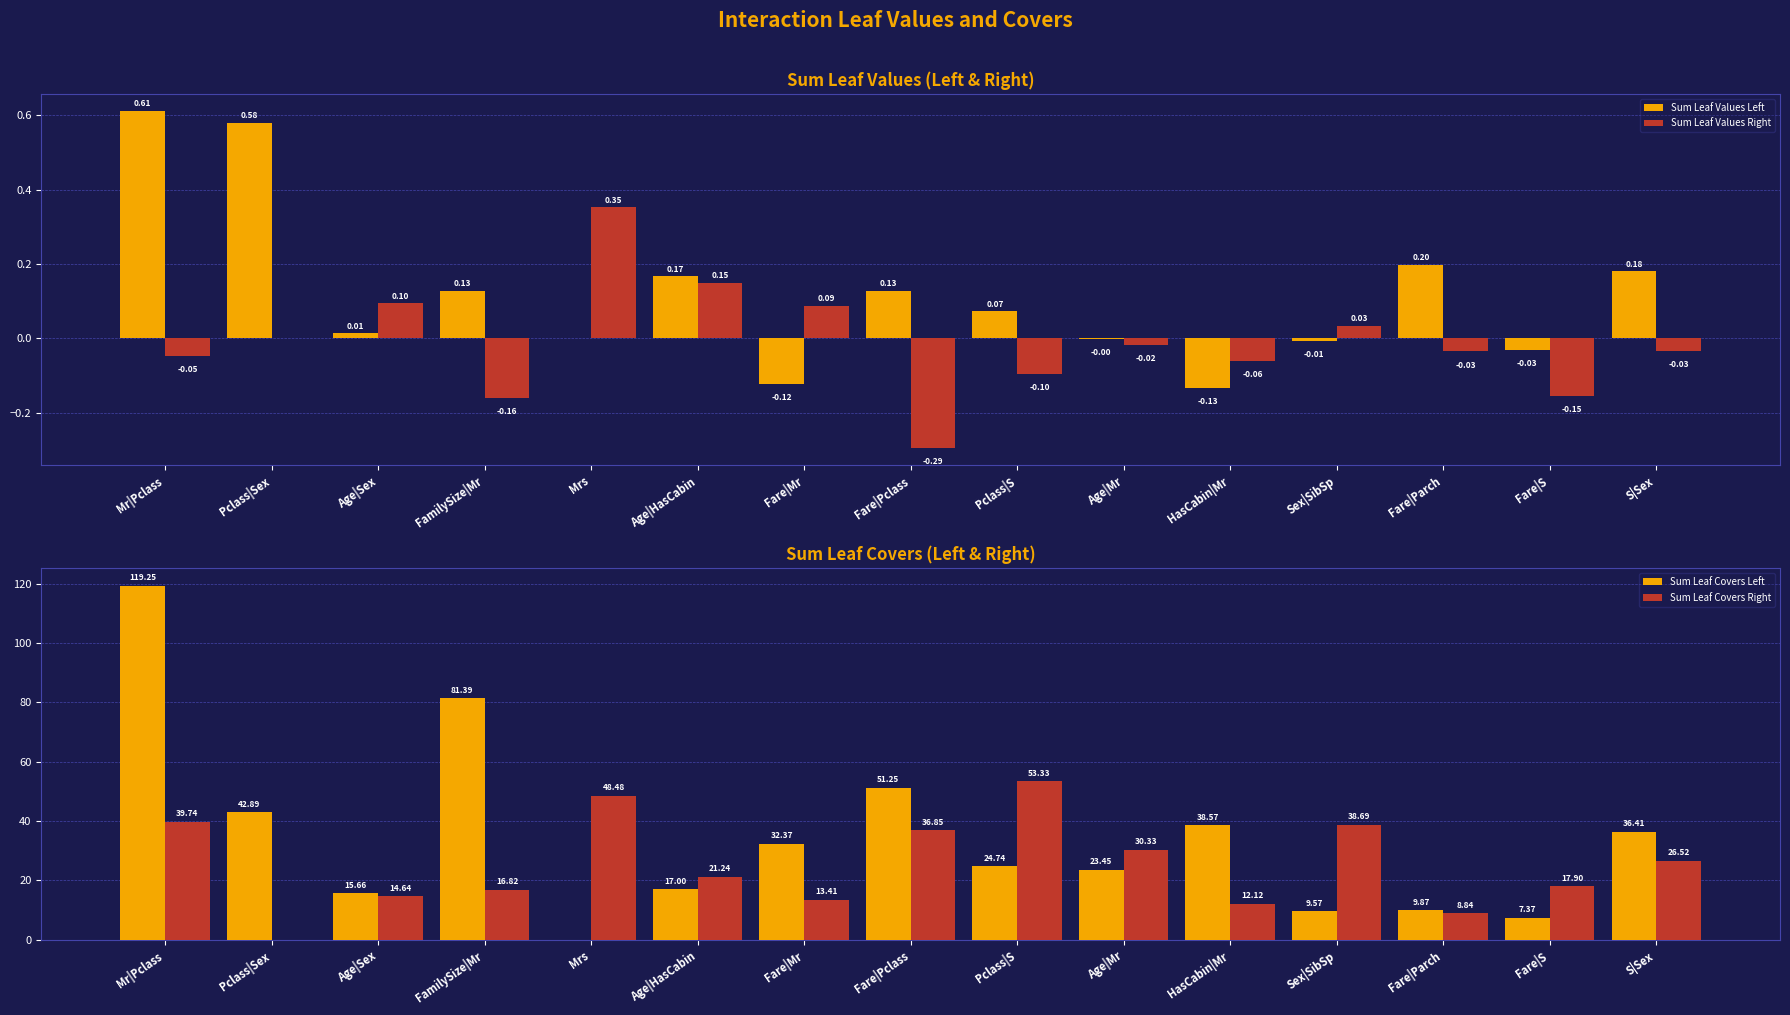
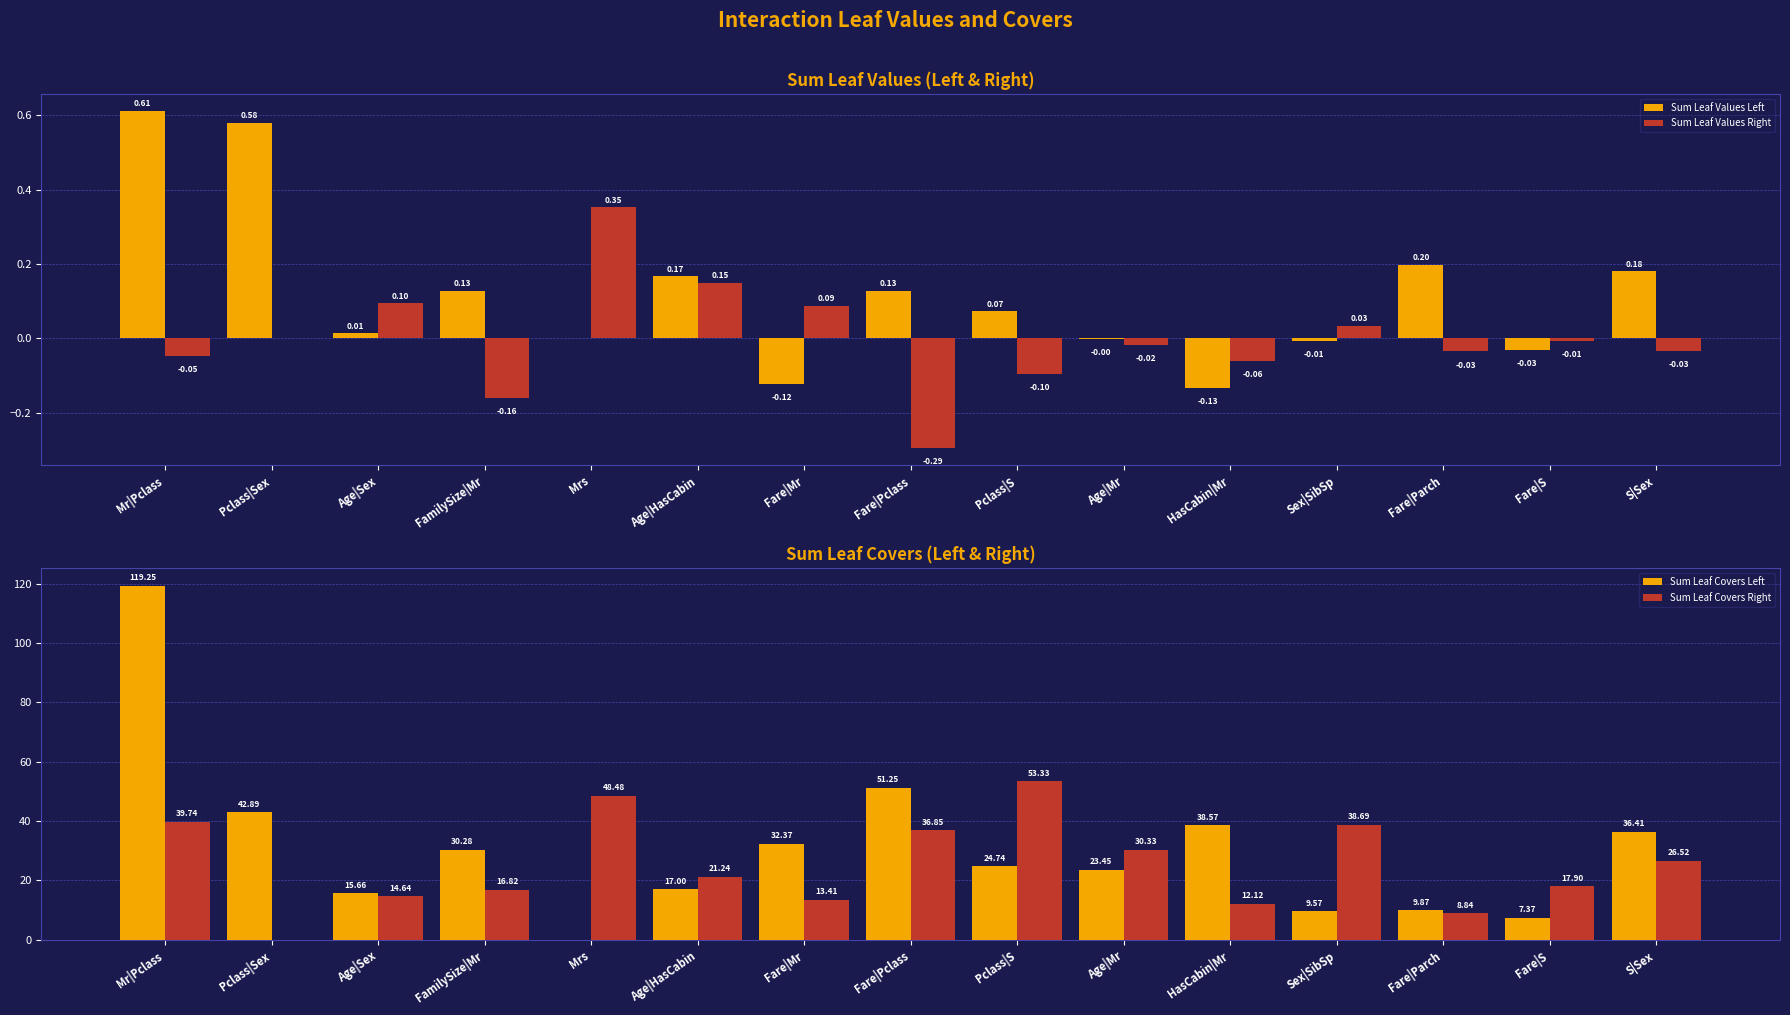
  {
    "Sum Leaf Values (Left & Right)": {
      "Sum Leaf Values Left": {
        "Mr|Pclass": 0.61,
        "Pclass|Sex": 0.58,
        "Age|Sex": 0.01,
        "FamilySize|Mr": 0.13,
        "Age|HasCabin": 0.17,
        "Fare|Mr": -0.12,
        "Fare|Pclass": 0.13,
        "Pclass|S": 0.07,
        "Age|Mr": -0.00,
        "HasCabin|Mr": -0.13,
        "Sex|SibSp": -0.01,
        "Fare|Parch": 0.20,
        "Fare|S": -0.03,
        "S|Sex": 0.18
      },
      "Sum Leaf Values Right": {
        "Mr|Pclass": -0.05,
        "Age|Sex": 0.10,
        "FamilySize|Mr": -0.16,
        "Mrs": 0.35,
        "Age|HasCabin": 0.15,
        "Fare|Mr": 0.09,
        "Fare|Pclass": -0.29,
        "Pclass|S": -0.10,
        "Age|Mr": -0.02,
        "HasCabin|Mr": -0.06,
        "Sex|SibSp": 0.03,
        "Fare|Parch": -0.03,
-       "Fare|S": -0.15,
+       "Fare|S": -0.01,
        "S|Sex": -0.03
      }
    },
    "Sum Leaf Covers (Left & Right)": {
      "Sum Leaf Covers Left": {
        "Mr|Pclass": 119.25,
        "Pclass|Sex": 42.89,
        "Age|Sex": 15.66,
-       "FamilySize|Mr": 81.39,
+       "FamilySize|Mr": 30.28,
        "Age|HasCabin": 17.00,
        "Fare|Mr": 32.37,
        "Fare|Pclass": 51.25,
        "Pclass|S": 24.74,
        "Age|Mr": 23.45,
        "HasCabin|Mr": 38.57,
        "Sex|SibSp": 9.57,
        "Fare|Parch": 9.87,
        "Fare|S": 7.37,
        "S|Sex": 36.41
      },
      "Sum Leaf Covers Right": {
        "Mr|Pclass": 39.74,
        "Age|Sex": 14.64,
        "FamilySize|Mr": 16.82,
        "Mrs": 48.48,
        "Age|HasCabin": 21.24,
        "Fare|Mr": 13.41,
        "Fare|Pclass": 36.85,
        "Pclass|S": 53.33,
        "Age|Mr": 30.33,
        "HasCabin|Mr": 12.12,
        "Sex|SibSp": 38.69,
        "Fare|Parch": 8.84,
        "Fare|S": 17.90,
        "S|Sex": 26.52
      }
    }
  }
